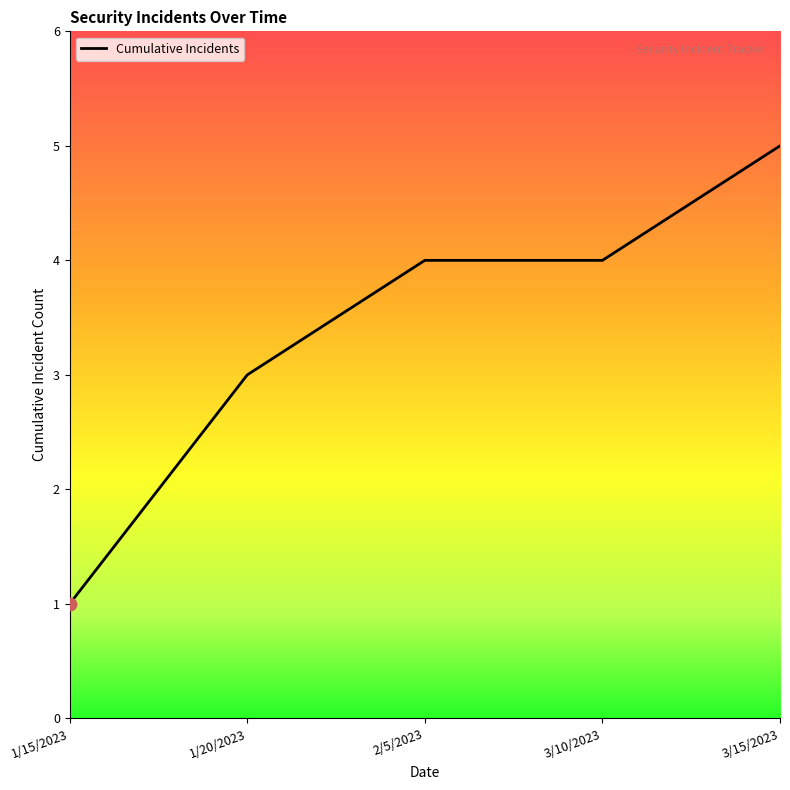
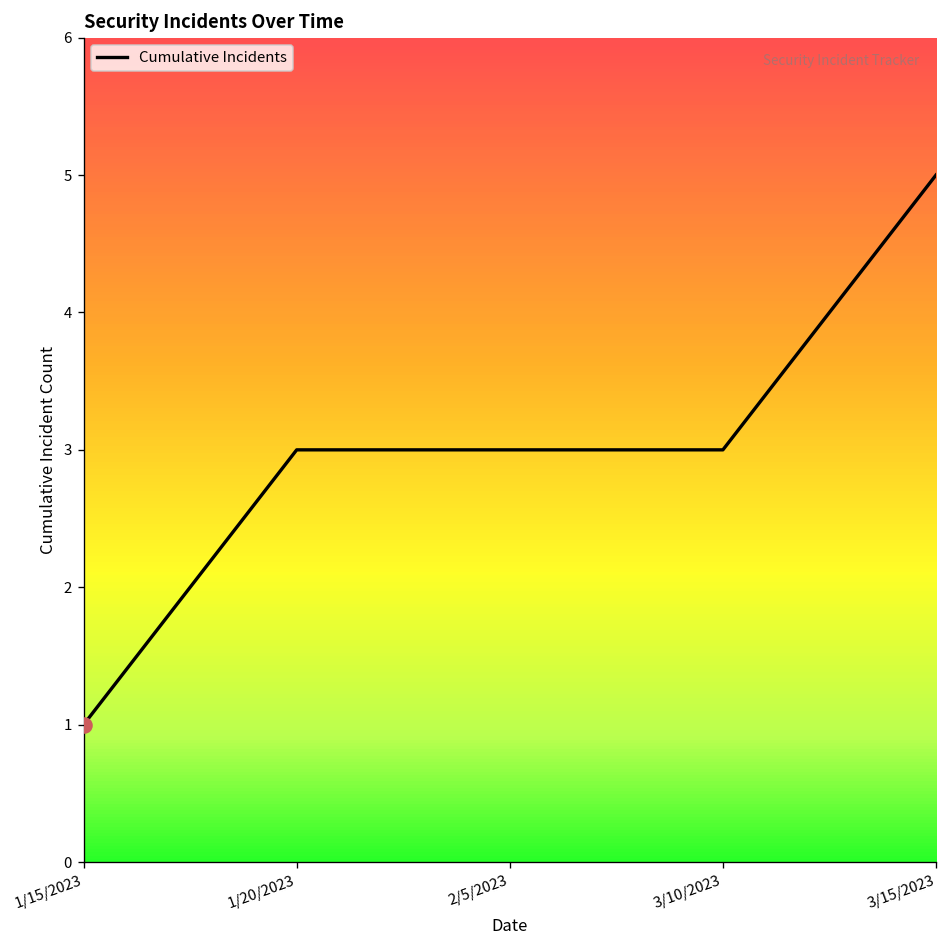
  {
    "Cumulative Incidents": {
      "1/20/2023": 3,
-     "2/5/2023": 4,
-     "3/10/2023": 4,
+     "2/5/2023": 3,
+     "3/10/2023": 3,
      "3/15/2023": 5
    }
  }
